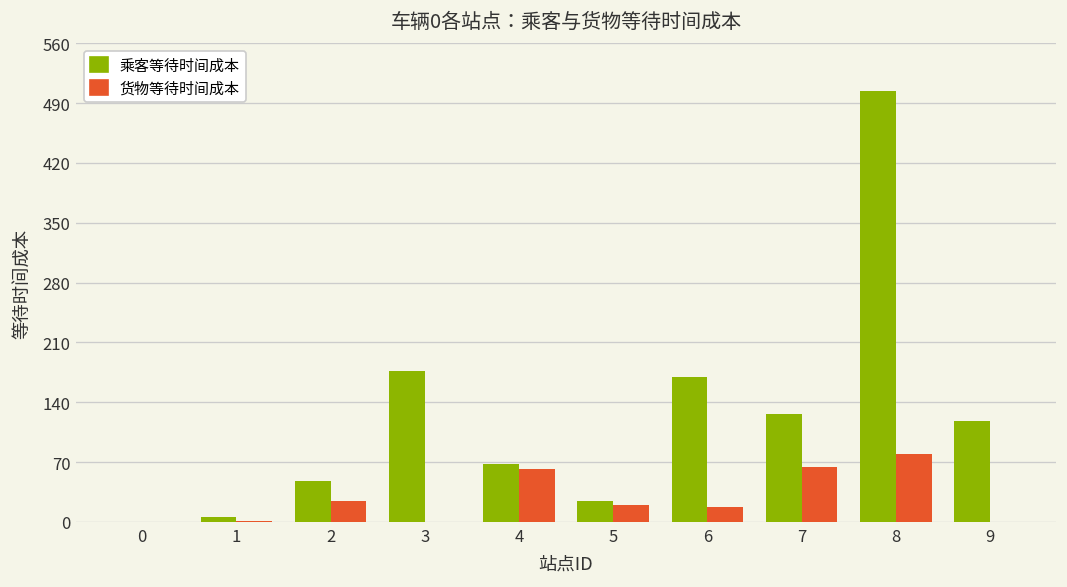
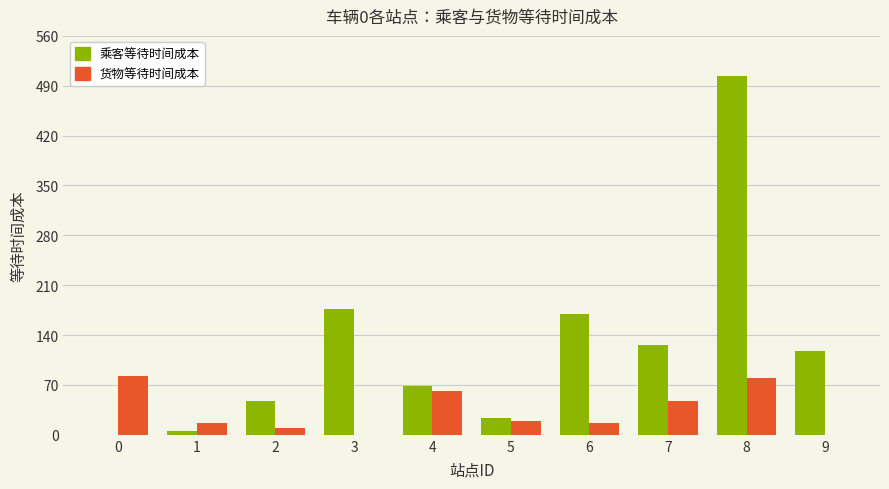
  {
    "乘客等待时间成本": {
      "0": 0,
      "1": 10,
      "2": 50,
      "3": 180,
      "4": 70,
      "5": 20,
      "6": 170,
      "7": 130,
      "8": 500,
      "9": 120
    },
    "货物等待时间成本": {
-     "0": 0,
-     "1": 0,
-     "2": 30,
+     "0": 80,
+     "1": 20,
+     "2": 10,
      "3": 0,
      "4": 60,
      "5": 20,
      "6": 20,
-     "7": 60,
+     "7": 50,
      "8": 80,
      "9": 0
    }
  }
